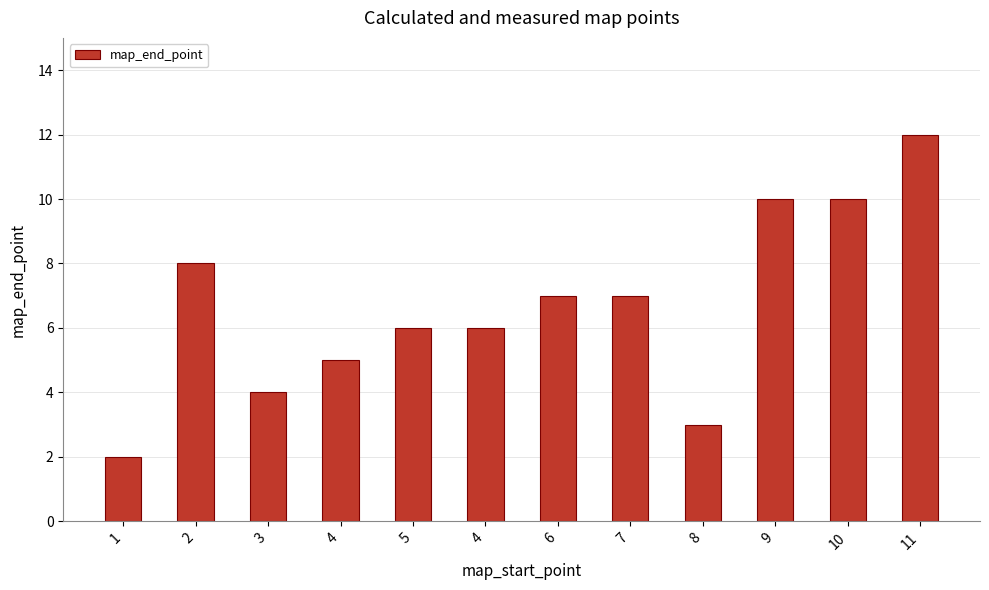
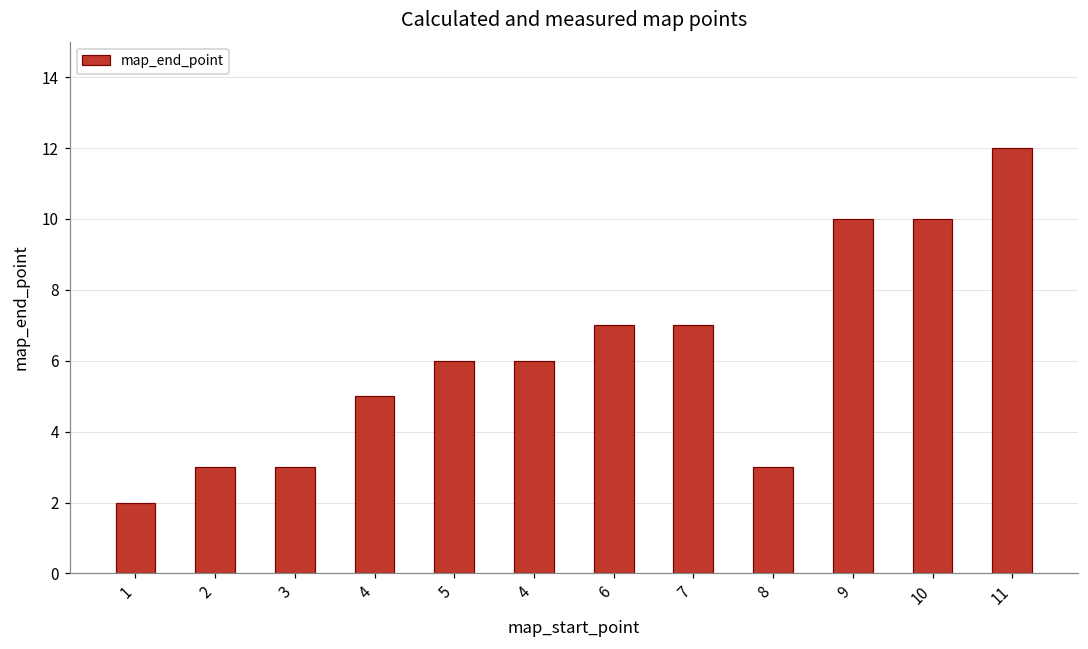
  {
    "1": 2,
-   "2": 8,
-   "3": 4,
+   "2": 3,
+   "3": 3,
    "5": 6,
    "6": 7,
    "7": 7,
    "8": 3,
    "9": 10,
    "10": 10,
    "11": 12
  }
